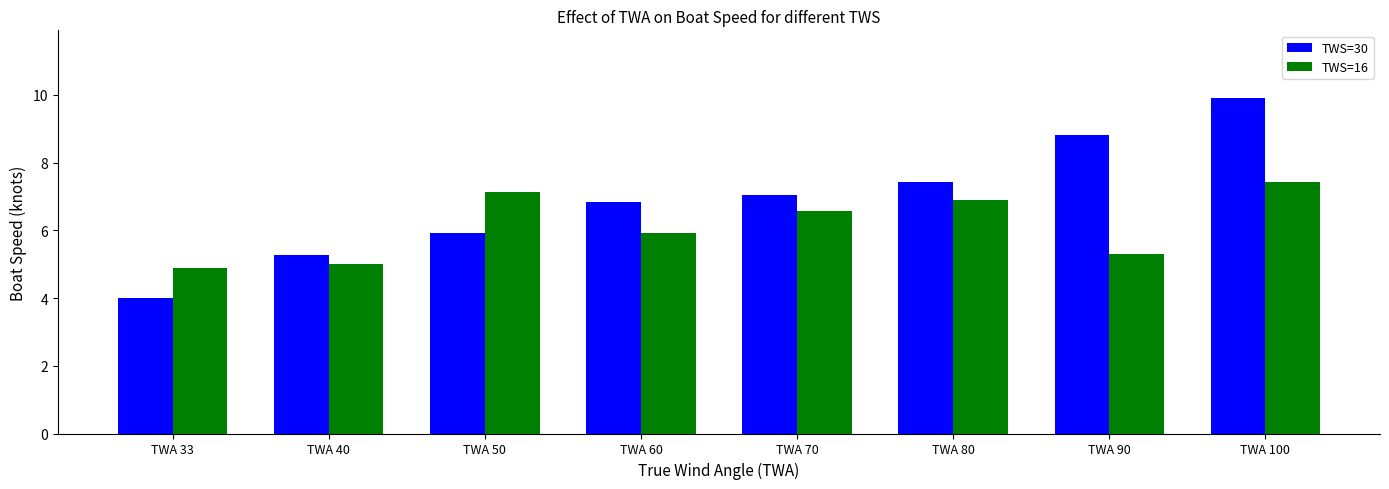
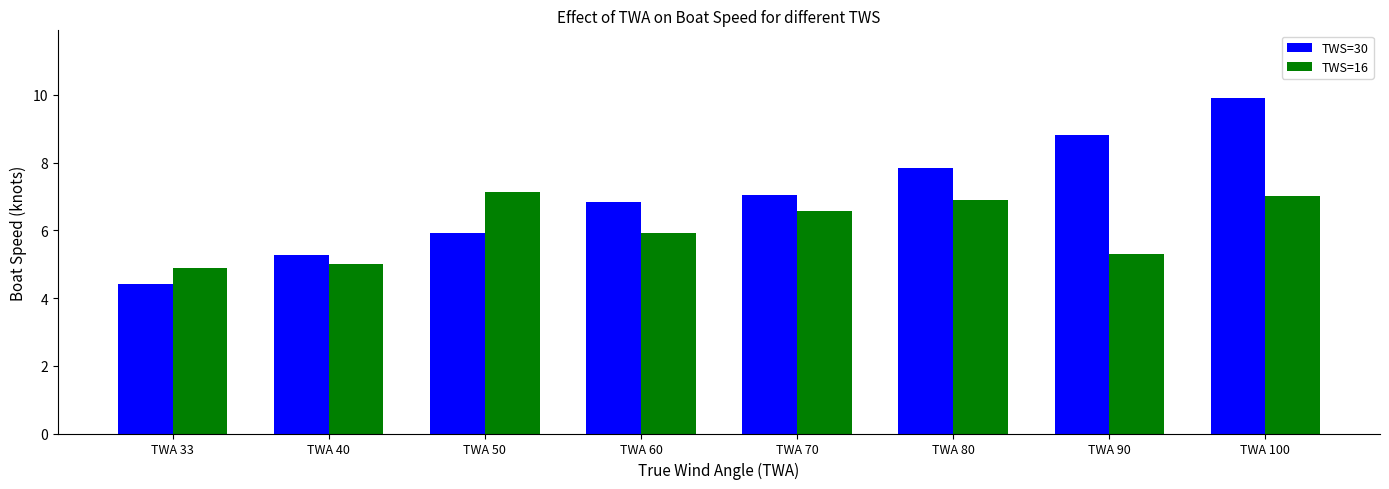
  {
    "TWS=30": {
-     "TWA 33": 4.0,
+     "TWA 33": 4.4,
      "TWA 40": 5.3,
      "TWA 50": 5.9,
      "TWA 60": 6.8,
      "TWA 70": 7.0,
-     "TWA 80": 7.4,
+     "TWA 80": 7.8,
      "TWA 90": 8.8,
      "TWA 100": 9.9
    },
    "TWS=16": {
      "TWA 33": 4.9,
      "TWA 40": 5.0,
      "TWA 50": 7.1,
      "TWA 60": 5.9,
      "TWA 70": 6.6,
      "TWA 80": 6.9,
      "TWA 90": 5.3,
-     "TWA 100": 7.4
+     "TWA 100": 7.0
    }
  }
